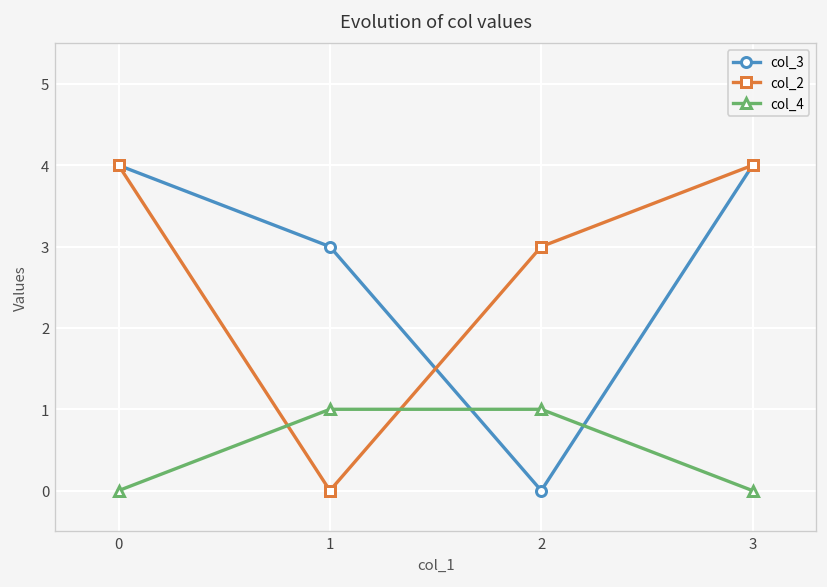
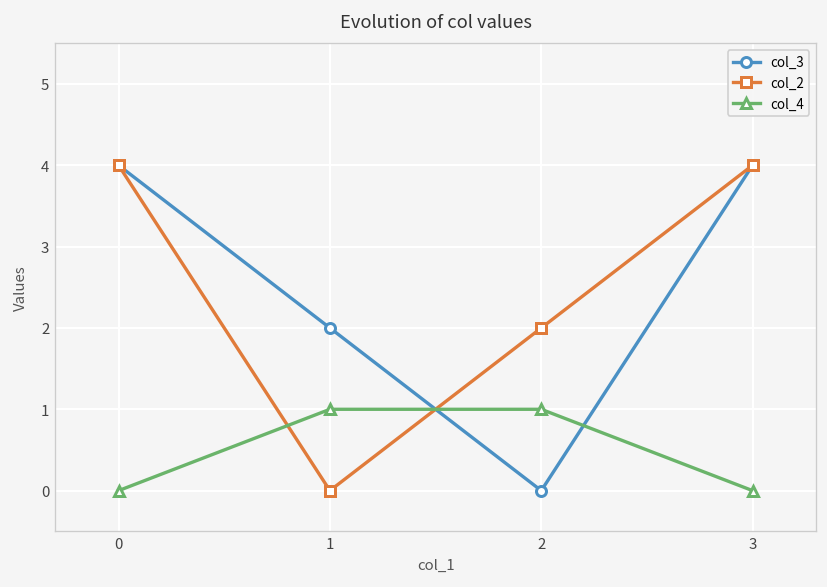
  {
    "col_3": {
-     "1": 3,
+     "1": 2,
      "2": 0
    },
    "col_2": {
      "1": 0,
-     "2": 3
+     "2": 2
    },
    "col_4": {
      "0": 0,
      "1": 1,
      "2": 1,
      "3": 0
    }
  }
